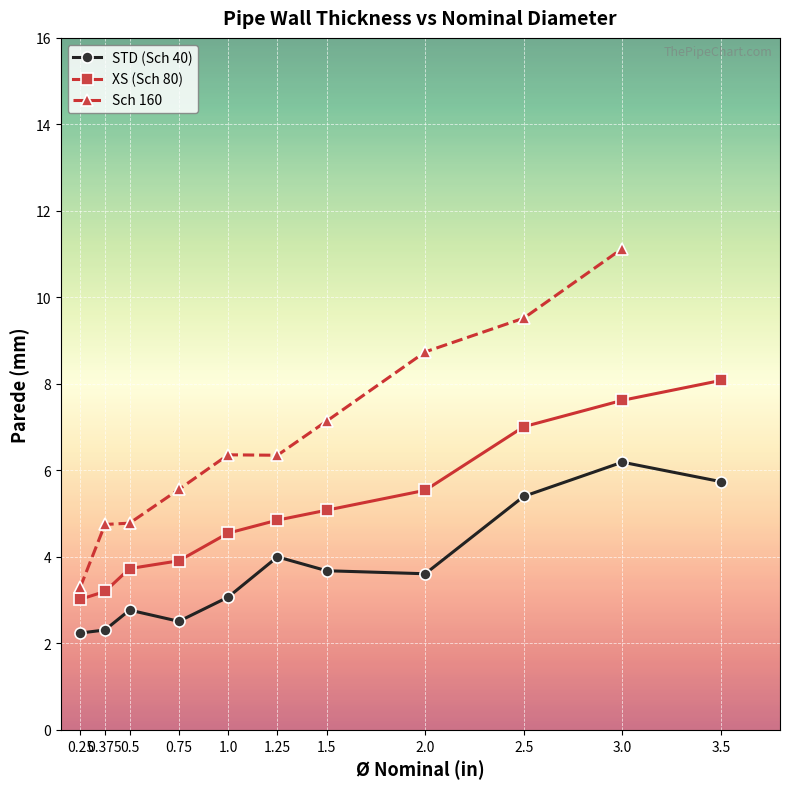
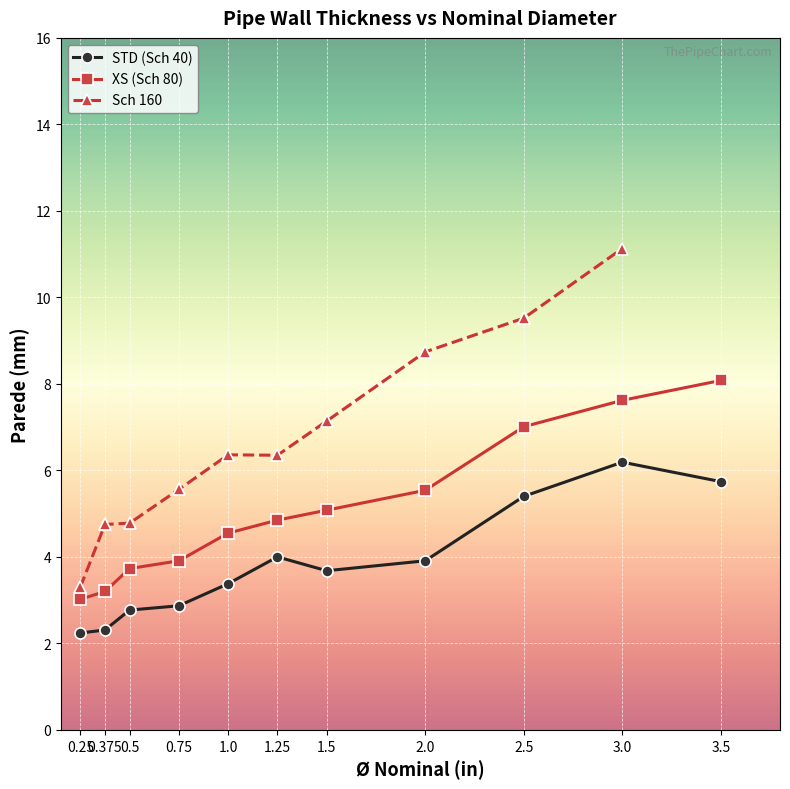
  {
    "STD (Sch 40)": {
      "0.5": 2.8,
-     "0.75": 2.5,
-     "1.0": 3.1,
+     "0.75": 2.9,
+     "1.0": 3.4,
      "1.25": 4.0,
      "1.5": 3.7,
-     "2.0": 3.6,
+     "2.0": 3.9,
      "2.5": 5.4,
      "3.0": 6.2,
      "3.5": 5.7
    }
  }
